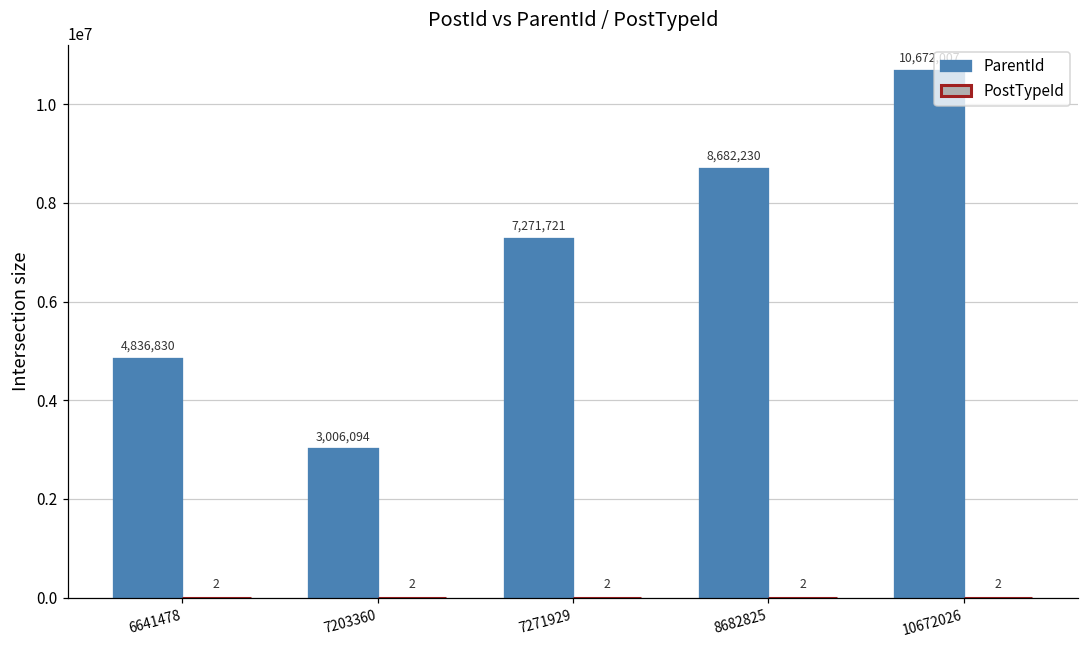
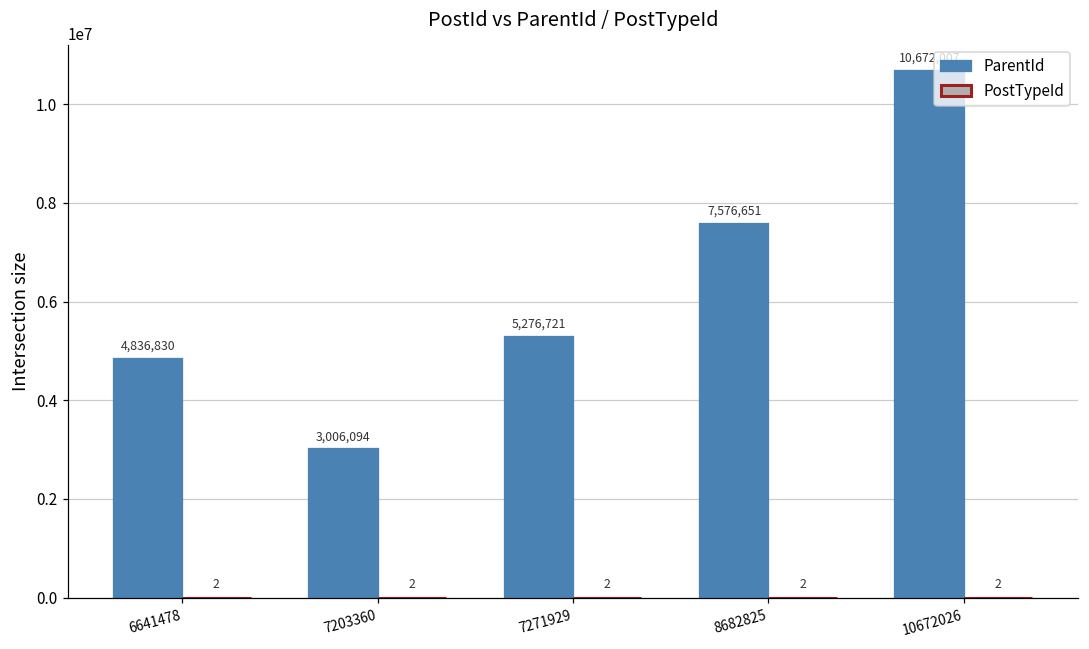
  {
    "ParentId": {
      "6641478": "4,836,830",
      "7203360": "3,006,094",
-     "7271929": "7,271,721",
-     "8682825": "8,682,230"
+     "7271929": "5,276,721",
+     "8682825": "7,576,651"
    },
    "PostTypeId": {
      "6641478": "2",
      "7203360": "2",
      "7271929": "2",
      "8682825": "2",
      "10672026": "2"
    }
  }
